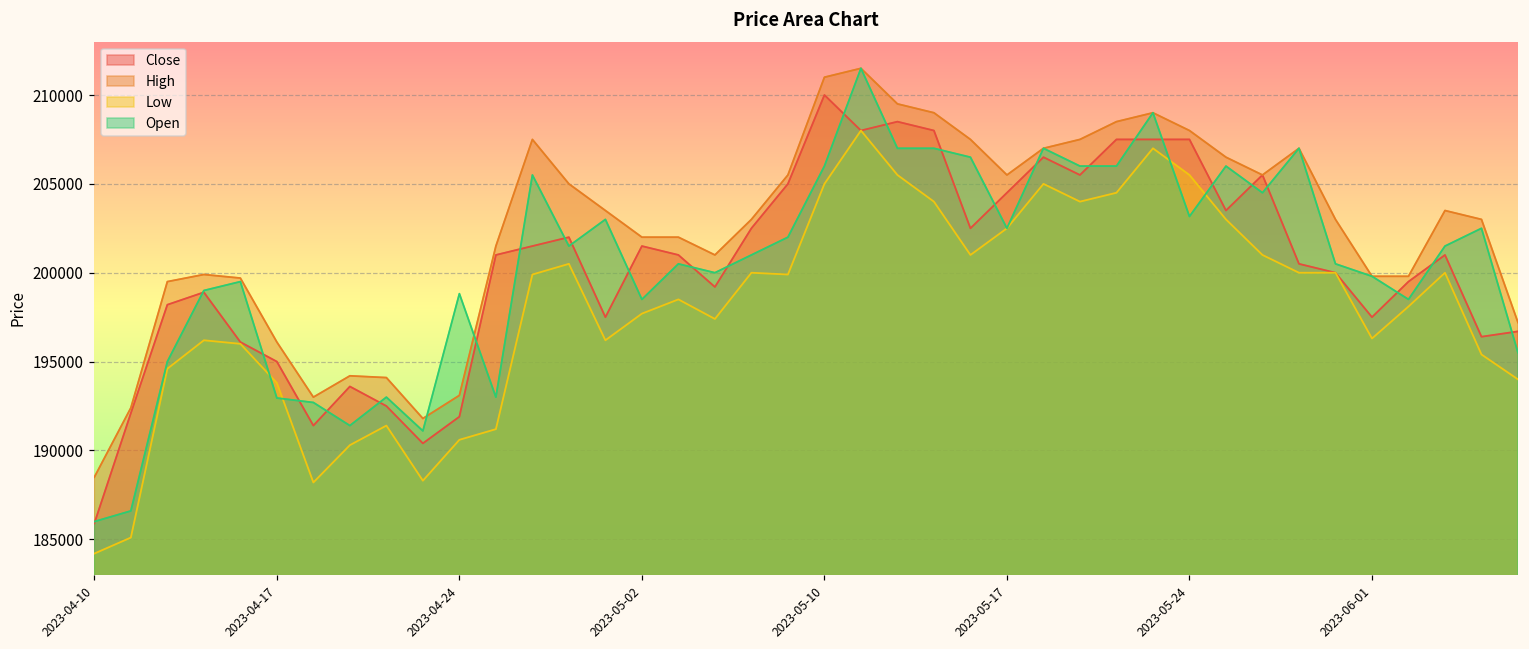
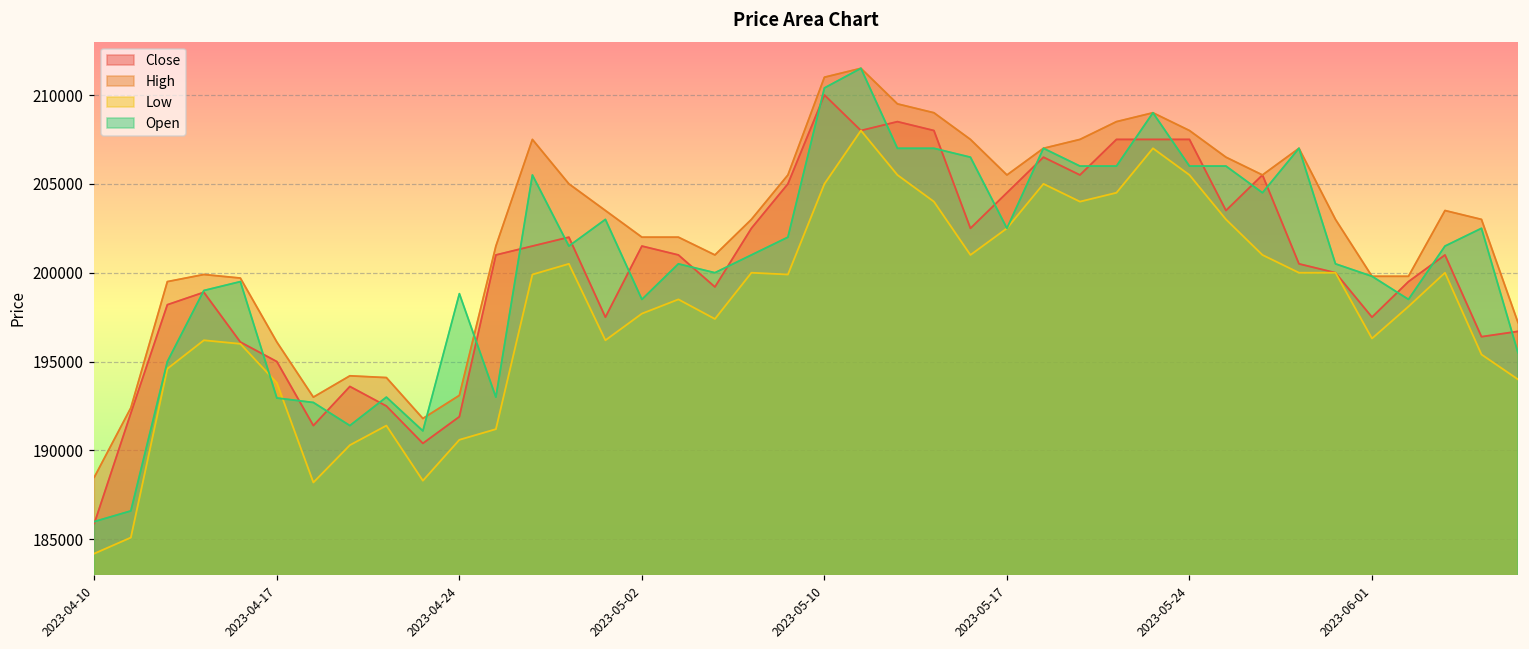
  {
    "Open": {
      "2023-04-17": 193000,
      "2023-04-24": 198800,
      "2023-05-02": 198500,
-     "2023-05-10": 206000,
-     "2023-05-24": 203200
+     "2023-05-10": 210400,
+     "2023-05-24": 206000
    }
  }
